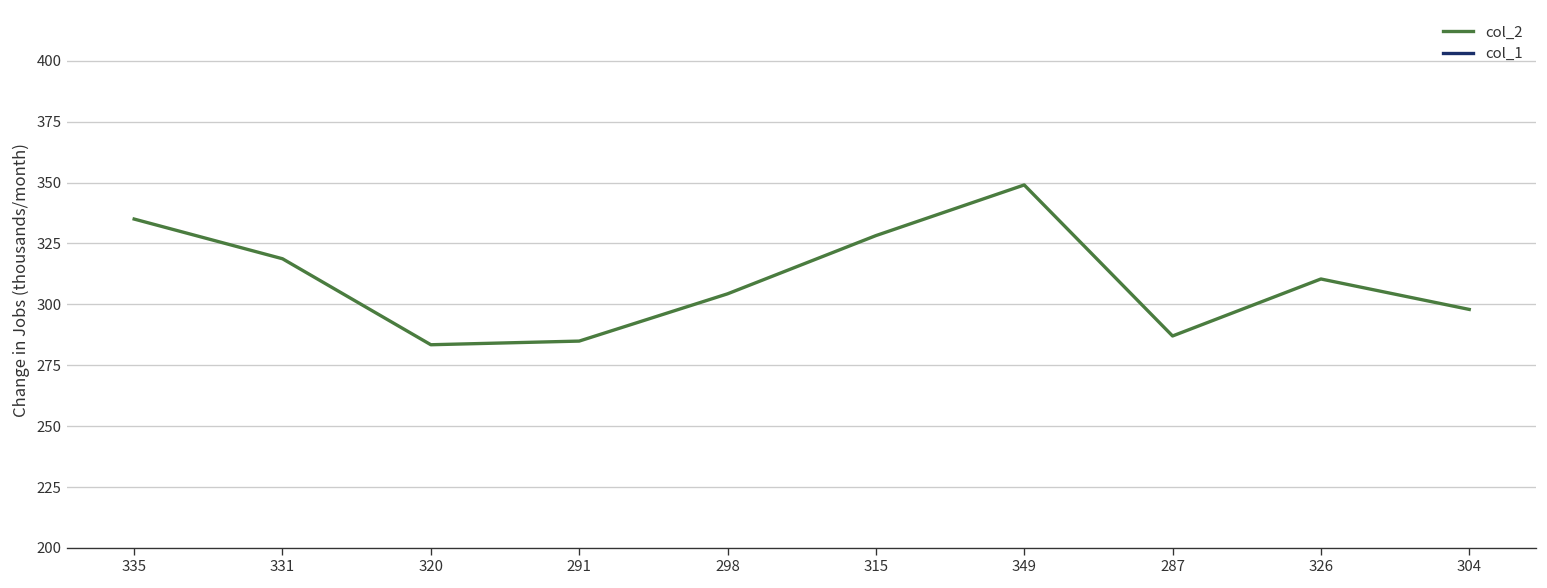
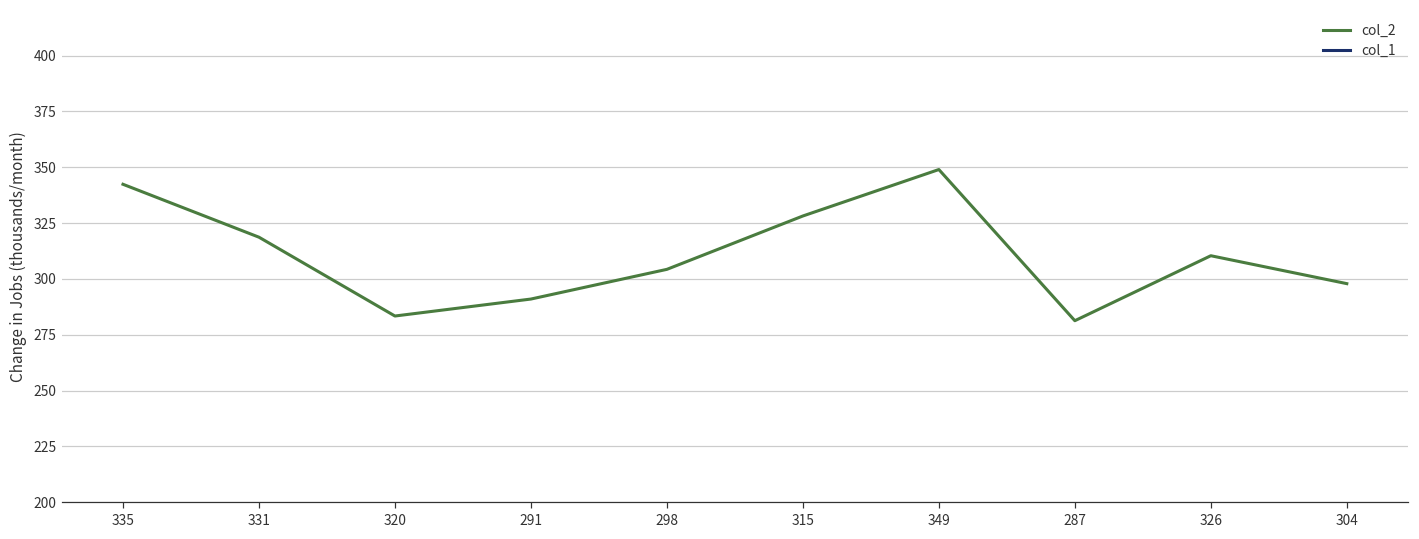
  {
    "col_2": {
-     "335": 335,
+     "335": 342,
      "331": 319,
      "320": 283,
-     "291": 285,
+     "291": 291,
      "298": 304,
      "315": 328,
      "349": 349,
-     "287": 287,
+     "287": 281,
      "326": 310,
      "304": 298
    }
  }
